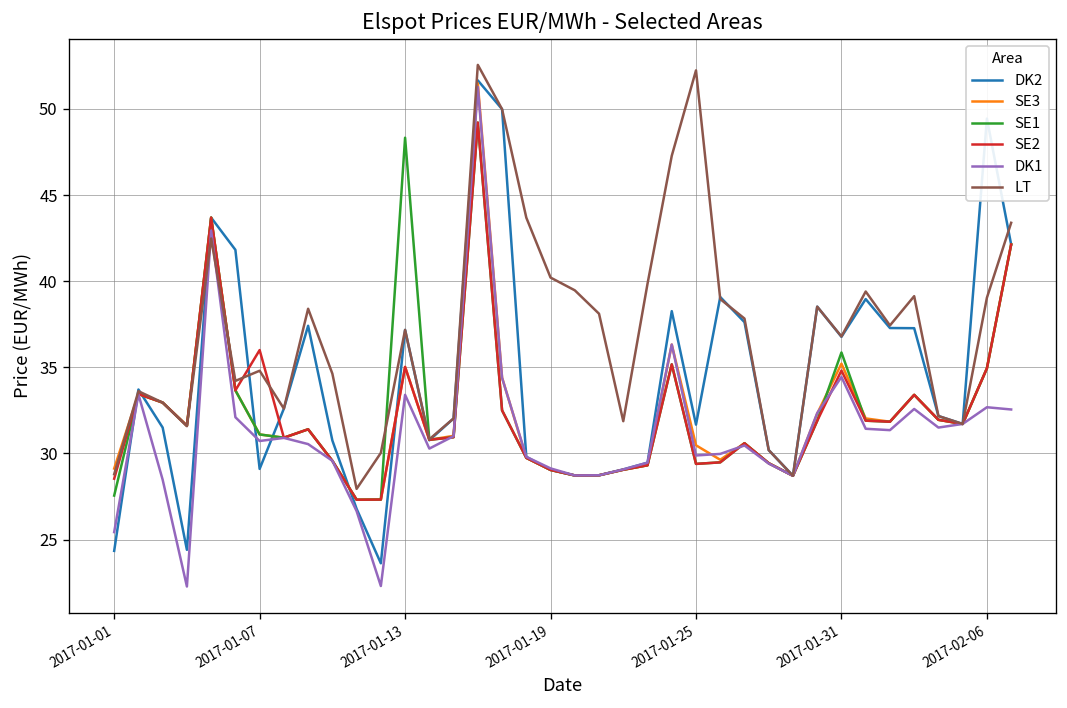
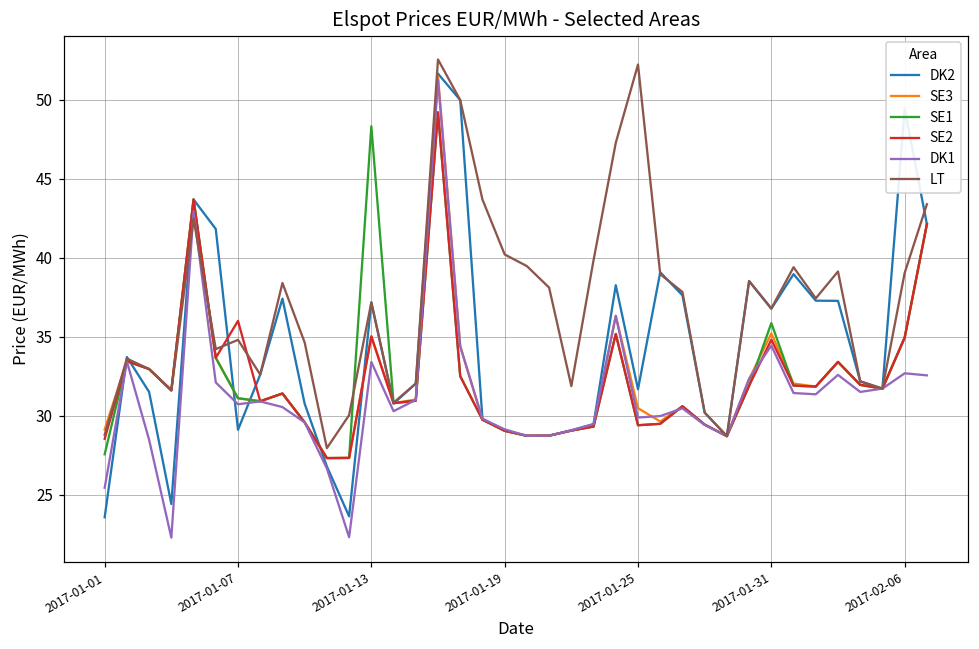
  {
    "DK2": {
-     "2017-01-01": 24.3,
+     "2017-01-01": 23.6,
      "2017-01-07": 29.1,
      "2017-01-25": 31.7
    },
    "SE3": {
      "2017-01-01": 29.1,
      "2017-01-25": 30.5,
      "2017-01-31": 35.2
    },
    "SE1": {
      "2017-01-01": 27.6,
      "2017-01-13": 48.3,
      "2017-01-31": 35.9
    },
    "SE2": {
      "2017-01-01": 28.5,
      "2017-01-07": 36.0,
      "2017-01-31": 34.8
    },
    "DK1": {
      "2017-01-01": 25.4,
      "2017-01-07": 30.7,
      "2017-01-13": 33.4,
      "2017-01-25": 29.9,
      "2017-01-31": 34.4,
      "2017-02-06": 32.7
    },
    "LT": {
      "2017-01-01": 28.8,
      "2017-01-07": 34.8,
      "2017-01-19": 40.2,
      "2017-01-25": 52.2,
      "2017-02-06": 39.0
    }
  }
